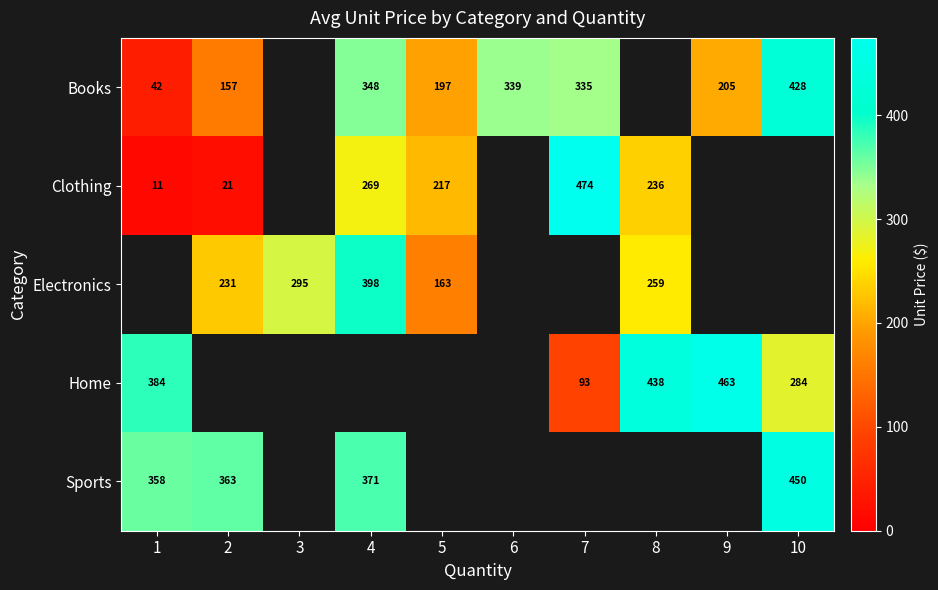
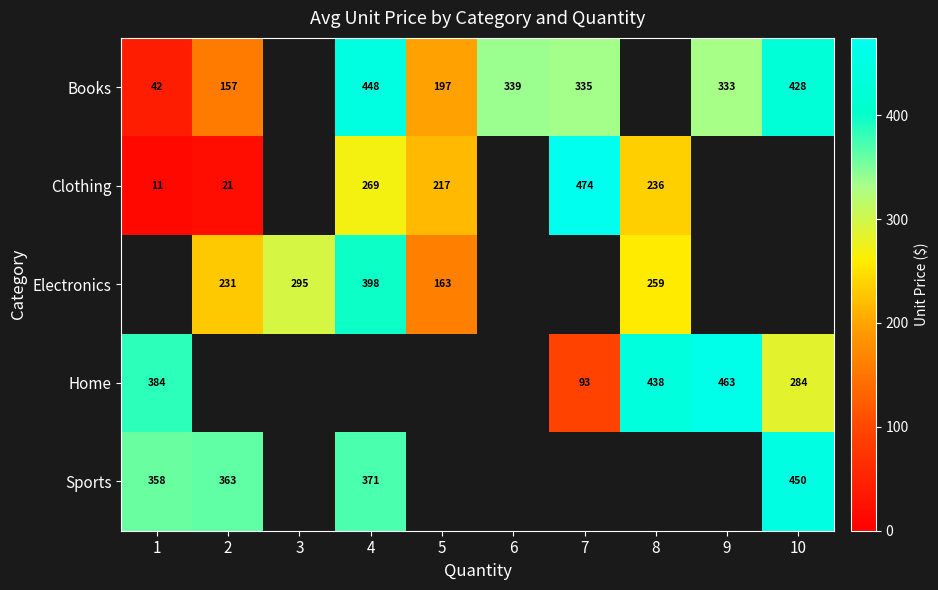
  {
    "Books": {
      "1": 42,
      "2": 157,
-     "4": 348,
+     "4": 448,
      "5": 197,
      "6": 339,
      "7": 335,
-     "9": 205,
+     "9": 333,
      "10": 428
    },
    "Clothing": {
      "1": 11,
      "2": 21,
      "4": 269,
      "5": 217,
      "7": 474,
      "8": 236
    },
    "Electronics": {
      "2": 231,
      "3": 295,
      "4": 398,
      "5": 163,
      "8": 259
    },
    "Home": {
      "1": 384,
      "7": 93,
      "8": 438,
      "9": 463,
      "10": 284
    },
    "Sports": {
      "1": 358,
      "2": 363,
      "4": 371,
      "10": 450
    }
  }
